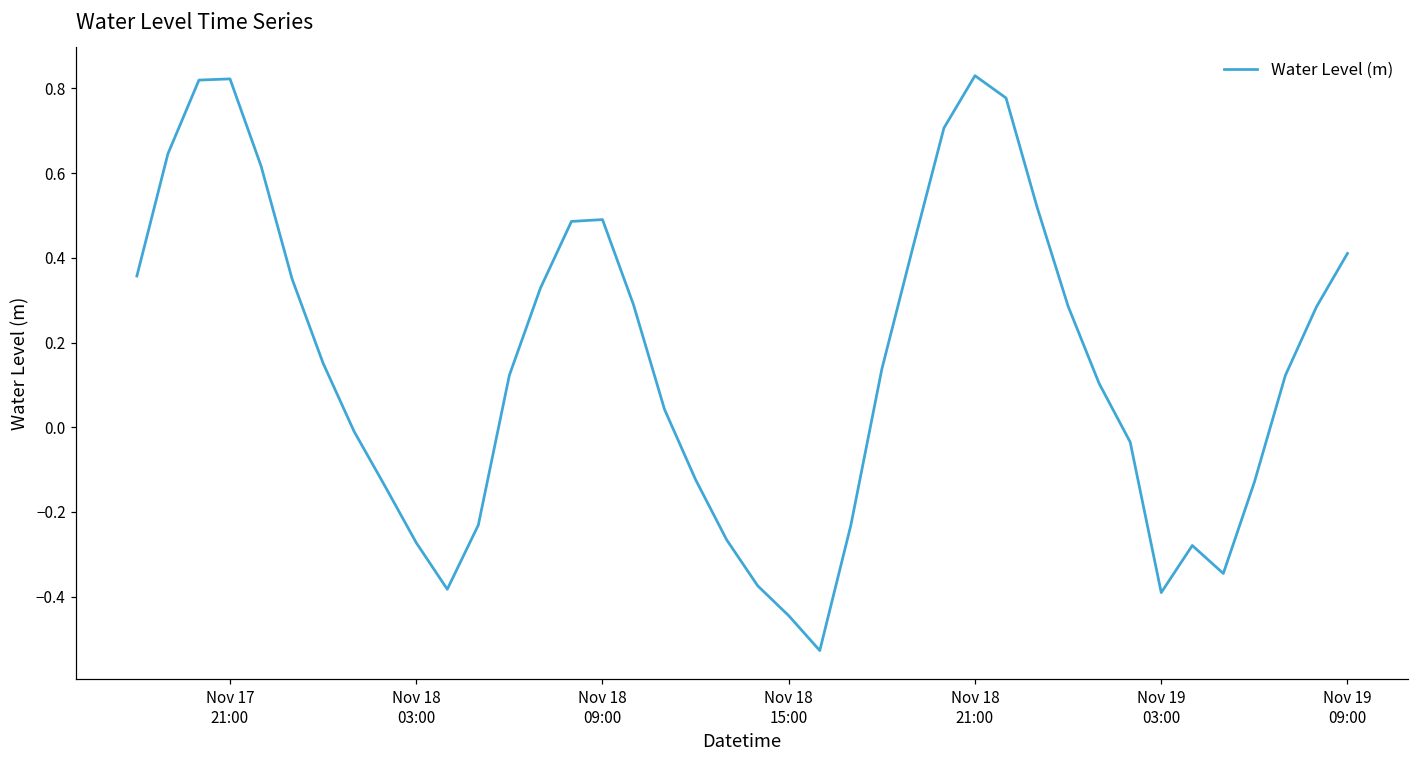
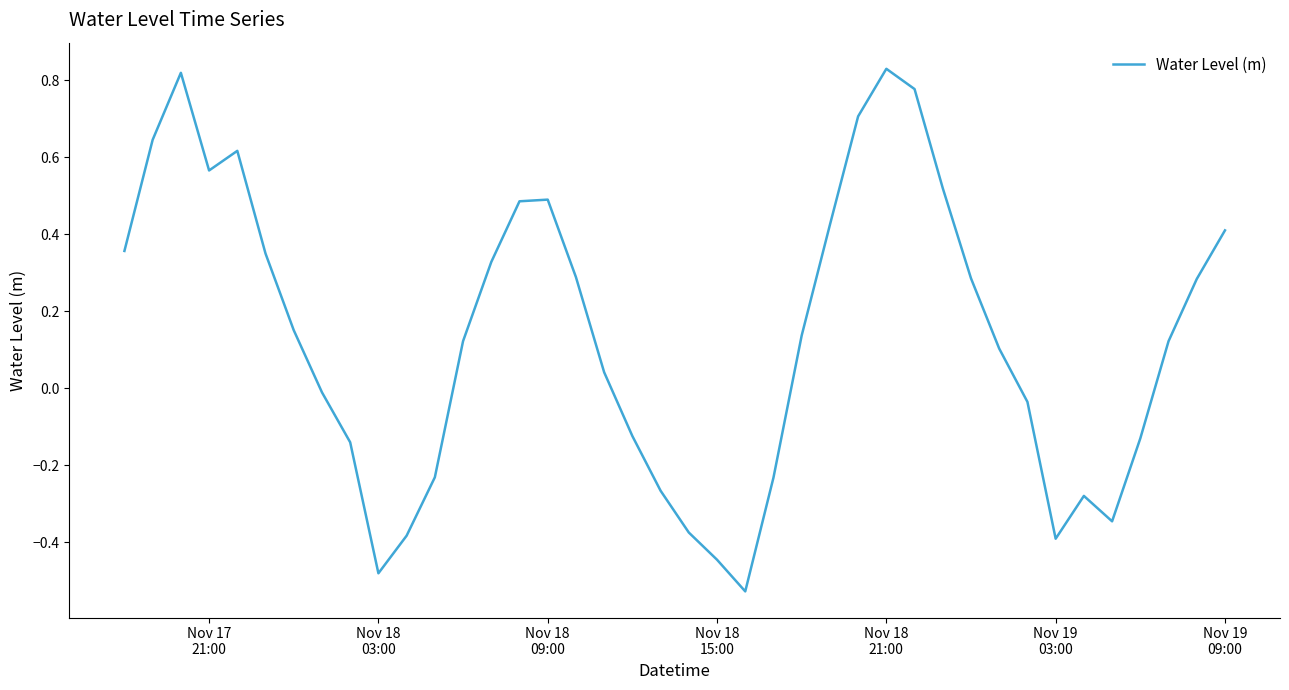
  {
-   "Nov 17 21:00": 0.82,
-   "Nov 18 03:00": -0.27,
+   "Nov 17 21:00": 0.57,
+   "Nov 18 03:00": -0.48,
    "Nov 18 09:00": 0.49,
    "Nov 18 15:00": -0.45,
    "Nov 18 21:00": 0.83,
    "Nov 19 03:00": -0.39,
    "Nov 19 09:00": 0.41
  }
